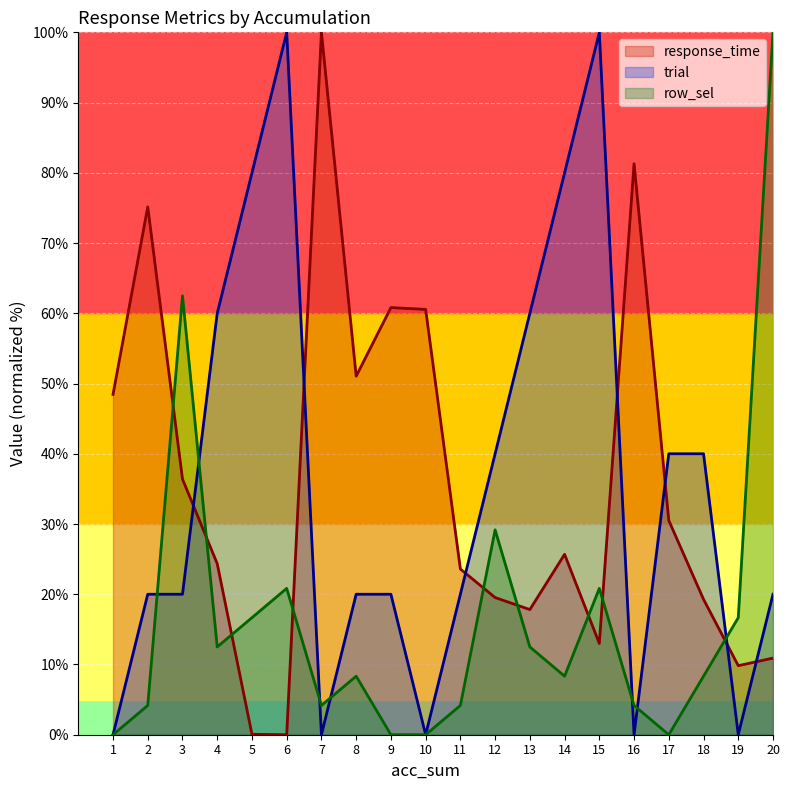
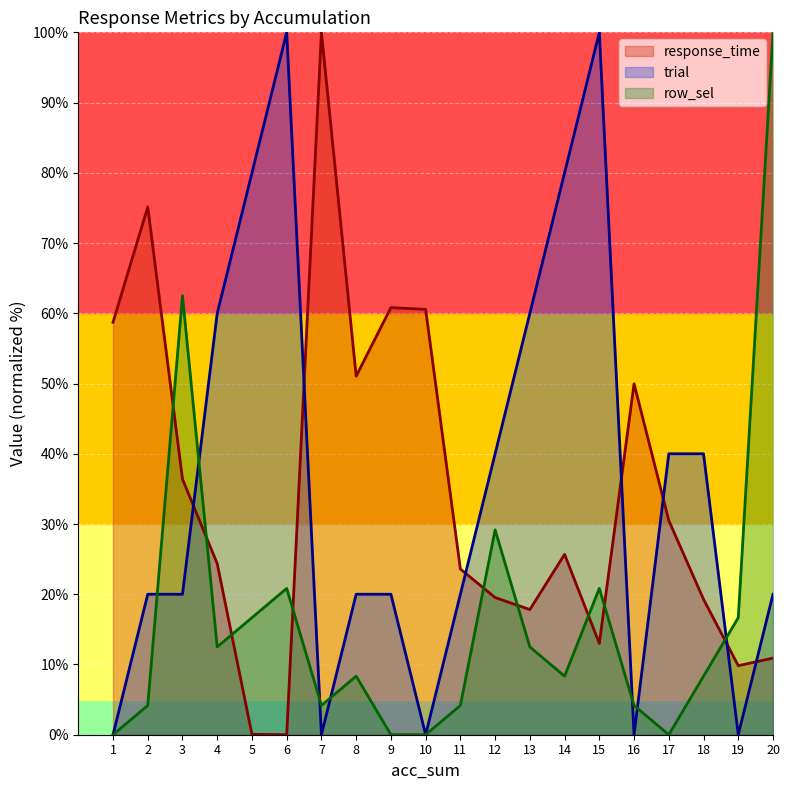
  {
    "response_time": {
-     "1": "48%",
+     "1": "59%",
      "2": "75%",
      "3": "36%",
      "4": "24%",
      "5": "0%",
      "6": "0%",
      "7": "100%",
      "8": "51%",
      "9": "61%",
      "10": "61%",
      "11": "24%",
      "12": "20%",
      "13": "18%",
      "14": "26%",
      "15": "13%",
-     "16": "81%",
+     "16": "50%",
      "17": "31%",
      "18": "19%",
      "19": "10%",
      "20": "11%"
    },
    "trial": {
      "2": "20%",
      "3": "20%",
      "4": "60%",
      "5": "80%",
      "6": "100%",
      "7": "0%",
      "8": "20%",
      "9": "20%",
      "11": "20%",
      "12": "40%",
      "13": "60%",
      "14": "80%",
      "15": "100%",
      "16": "0%",
      "17": "40%",
      "18": "40%",
      "19": "0%",
      "20": "20%"
    },
    "row_sel": {
      "2": "4%",
      "3": "63%",
      "4": "13%",
      "5": "17%",
      "6": "21%",
      "7": "4%",
      "8": "8%",
      "9": "0%",
      "11": "4%",
      "12": "29%",
      "13": "13%",
      "14": "8%",
      "15": "21%",
      "16": "4%",
      "17": "0%",
      "18": "8%",
      "19": "17%",
      "20": "100%"
    }
  }
